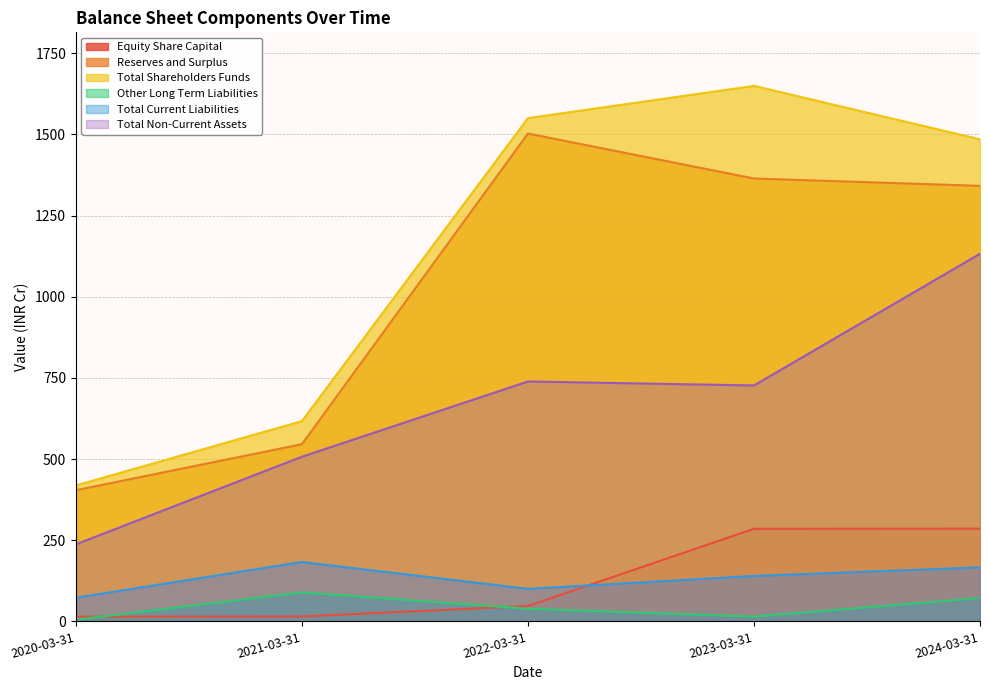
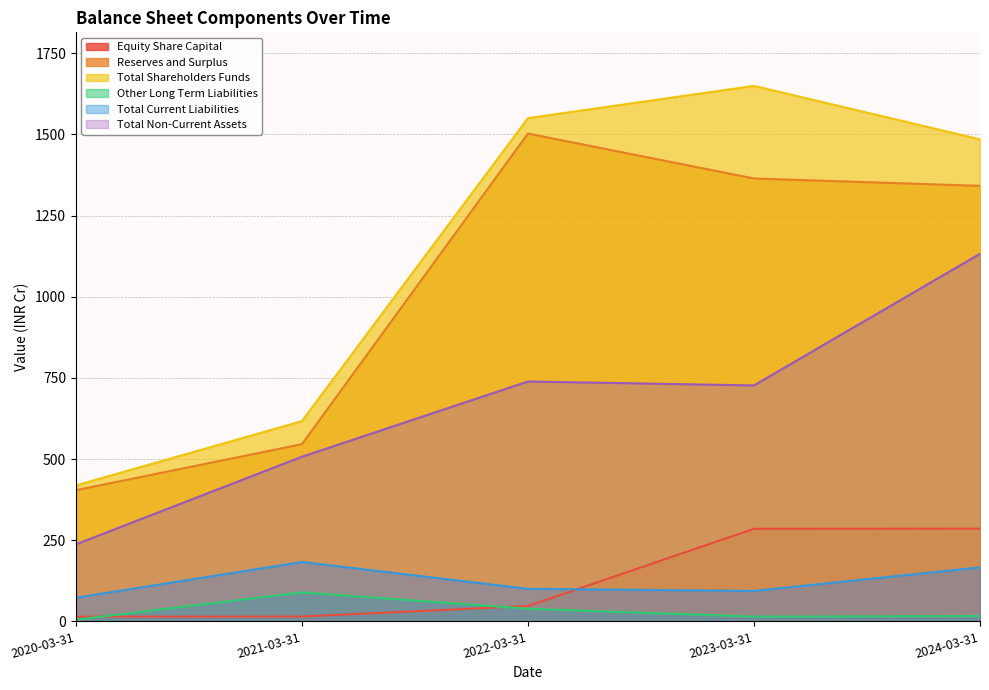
  {
    "Total Shareholders Funds": {
      "2020-03-31": 420,
      "2021-03-31": 620,
      "2022-03-31": 1550,
      "2023-03-31": 1650,
      "2024-03-31": 1480
    },
    "Other Long Term Liabilities": {
      "2020-03-31": 10,
      "2021-03-31": 90,
      "2022-03-31": 40,
      "2023-03-31": 10,
-     "2024-03-31": 70
+     "2024-03-31": 20
    },
    "Total Current Liabilities": {
      "2020-03-31": 70,
      "2021-03-31": 180,
      "2022-03-31": 100,
-     "2023-03-31": 140,
+     "2023-03-31": 90,
      "2024-03-31": 170
    },
    "Total Non-Current Assets": {
      "2020-03-31": 240,
      "2021-03-31": 510,
      "2022-03-31": 740,
      "2023-03-31": 730,
      "2024-03-31": 1130
    }
  }
